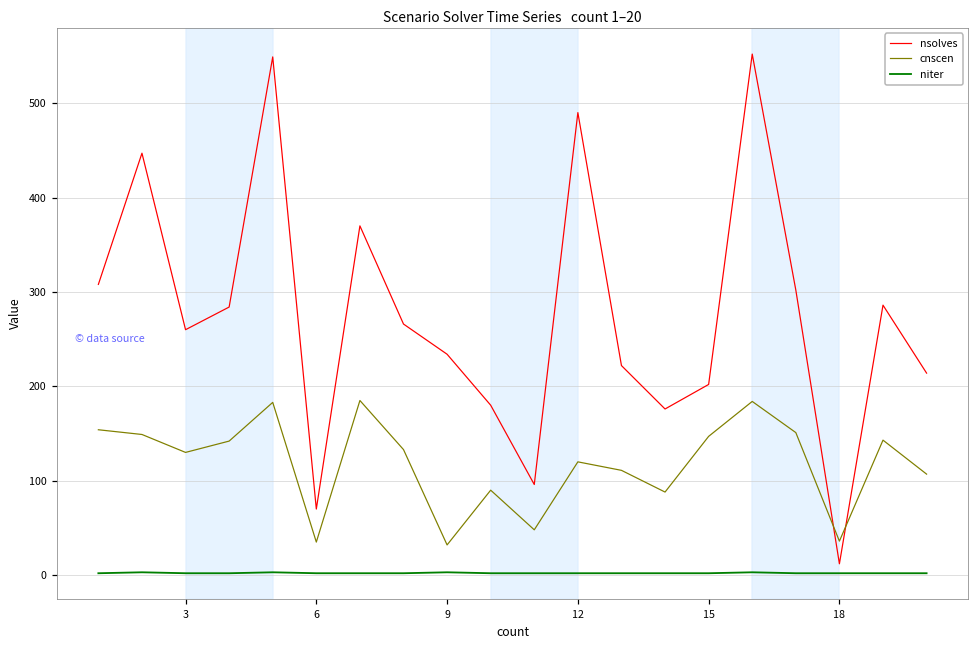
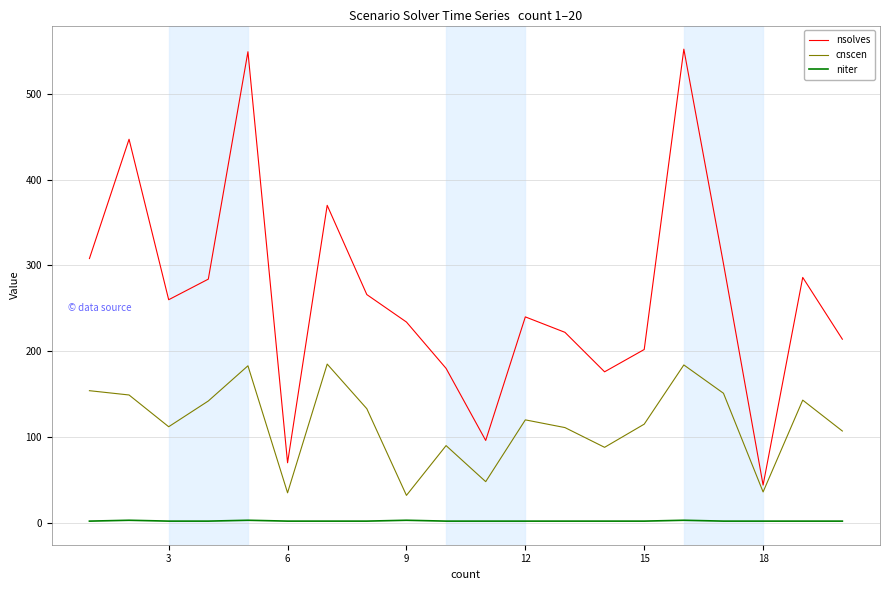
  {
    "nsolves": {
      "3": 260,
      "6": 70,
      "9": 230,
-     "12": 490,
+     "12": 240,
      "15": 200,
-     "18": 10
+     "18": 40
    },
    "cnscen": {
-     "3": 130,
+     "3": 110,
      "6": 40,
      "9": 30,
      "12": 120,
-     "15": 150,
+     "15": 120,
      "18": 40
    },
    "niter": {
      "3": 0,
      "6": 0,
      "9": 0,
      "12": 0,
      "15": 0,
      "18": 0
    }
  }
